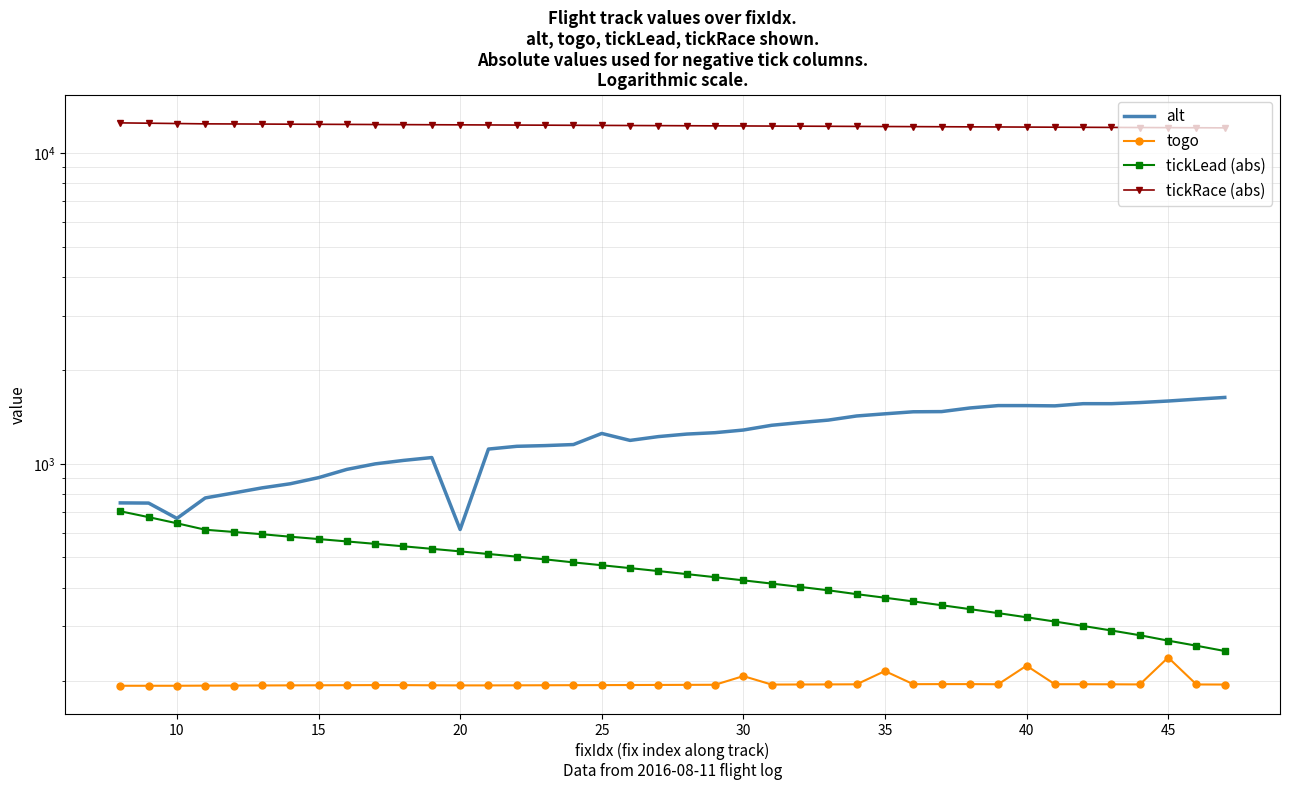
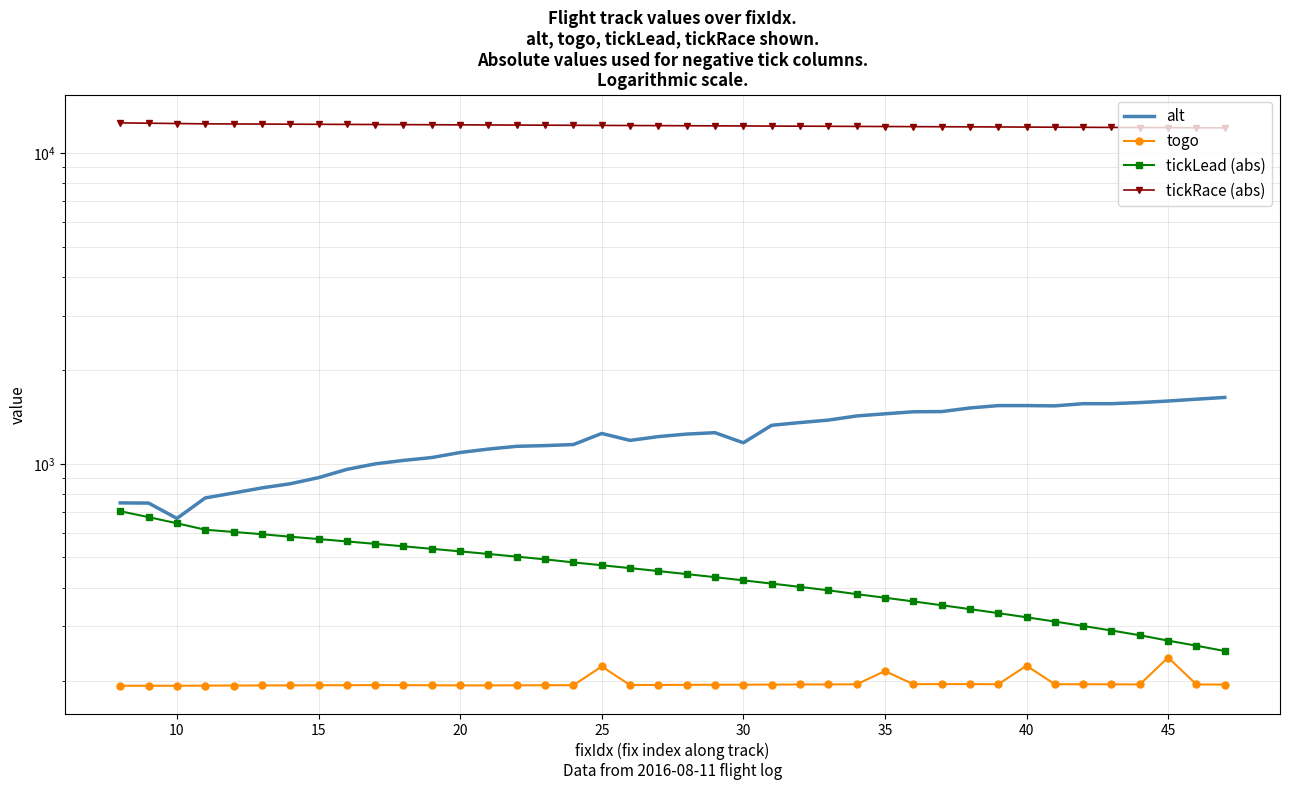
  {
    "alt": {
      "10": 670,
      "15": 900,
-     "20": 620,
+     "20": 1090,
      "25": 1250,
-     "30": 1290,
+     "30": 1170,
      "35": 1400,
      "40": 1500,
      "45": 1600
    },
    "togo": {
      "10": 190,
      "15": 190,
      "20": 190,
-     "25": 190,
-     "30": 210,
+     "25": 220,
+     "30": 190,
      "35": 220,
      "40": 220,
      "45": 240
    },
    "tickLead (abs)": {
      "10": 640,
      "15": 570,
      "20": 520,
      "25": 470,
      "30": 420,
      "35": 370,
      "40": 320,
      "45": 270
    },
    "tickRace (abs)": {
      "10": 12400,
      "15": 12400,
      "20": 12300,
      "25": 12300,
      "30": 12200,
      "35": 12200,
      "40": 12100
    }
  }
